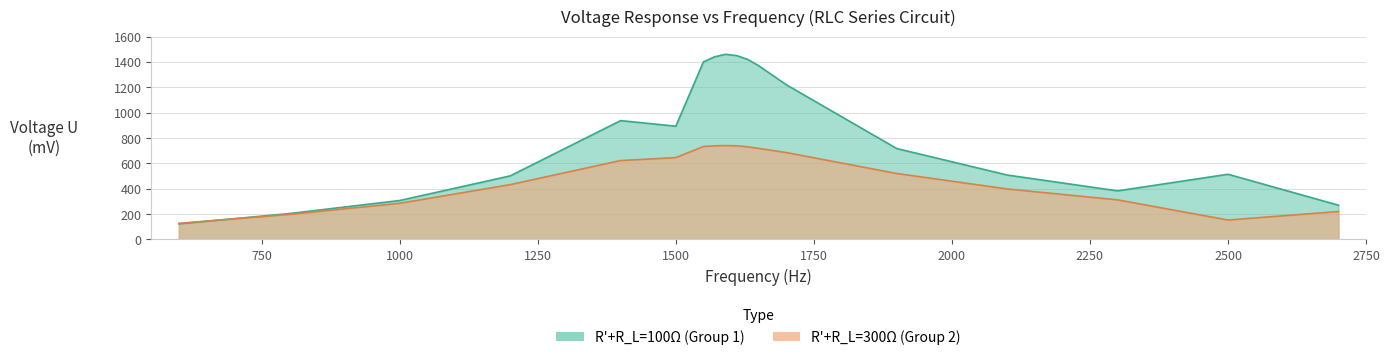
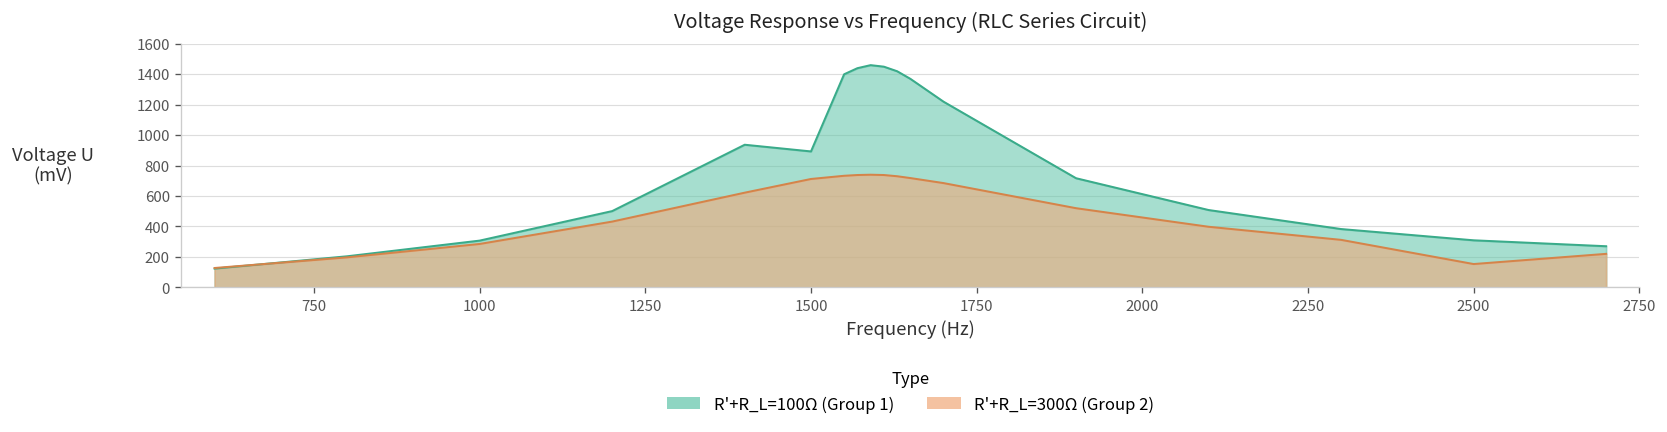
  {
    "R'+R_L=100Ω (Group 1)": {
      "1000": 310,
      "1500": 890,
-     "2500": 510
+     "2500": 310
    },
    "R'+R_L=300Ω (Group 2)": {
      "1000": 290,
-     "1500": 650,
+     "1500": 710,
      "2500": 150
    }
  }
